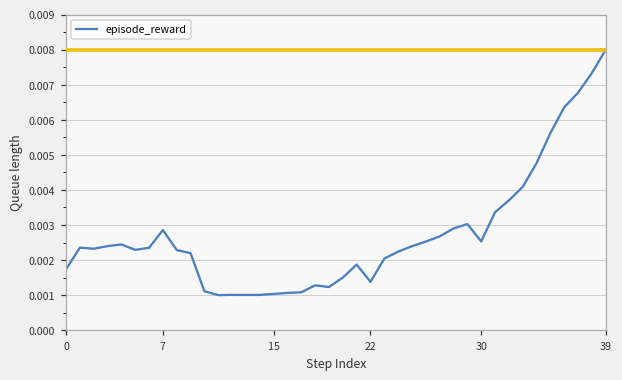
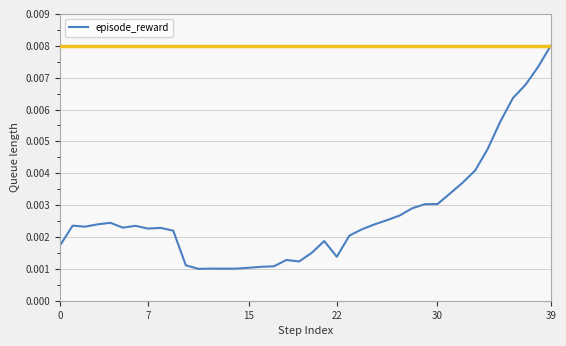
  {
    "0": 0.0017,
-   "7": 0.0029,
+   "7": 0.0023,
    "15": 0.0010,
    "22": 0.0014,
-   "30": 0.0025,
+   "30": 0.0030,
    "39": 0.0080
  }
